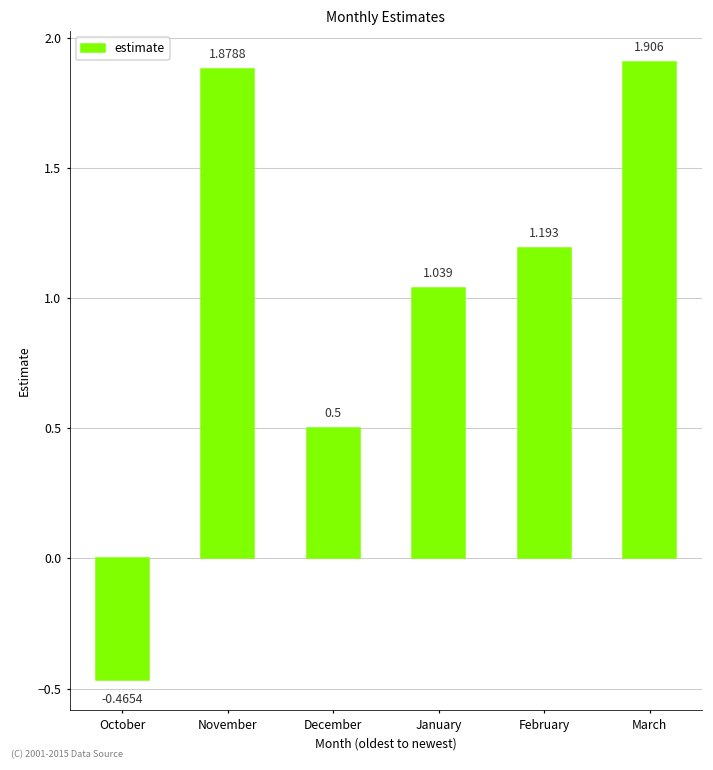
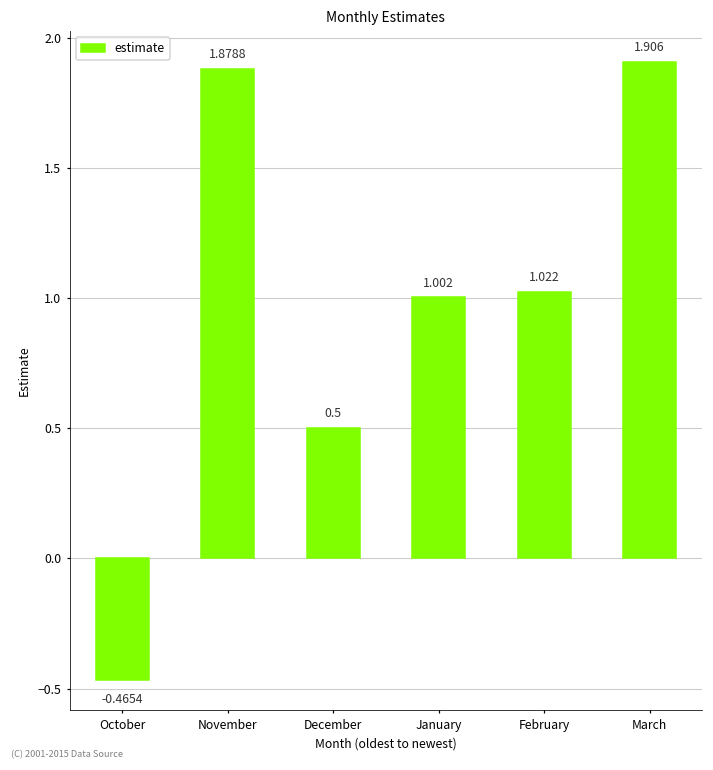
  {
    "October": -0.4654,
    "November": 1.8788,
    "December": 0.5,
-   "January": 1.039,
-   "February": 1.193,
+   "January": 1.002,
+   "February": 1.022,
    "March": 1.906
  }
